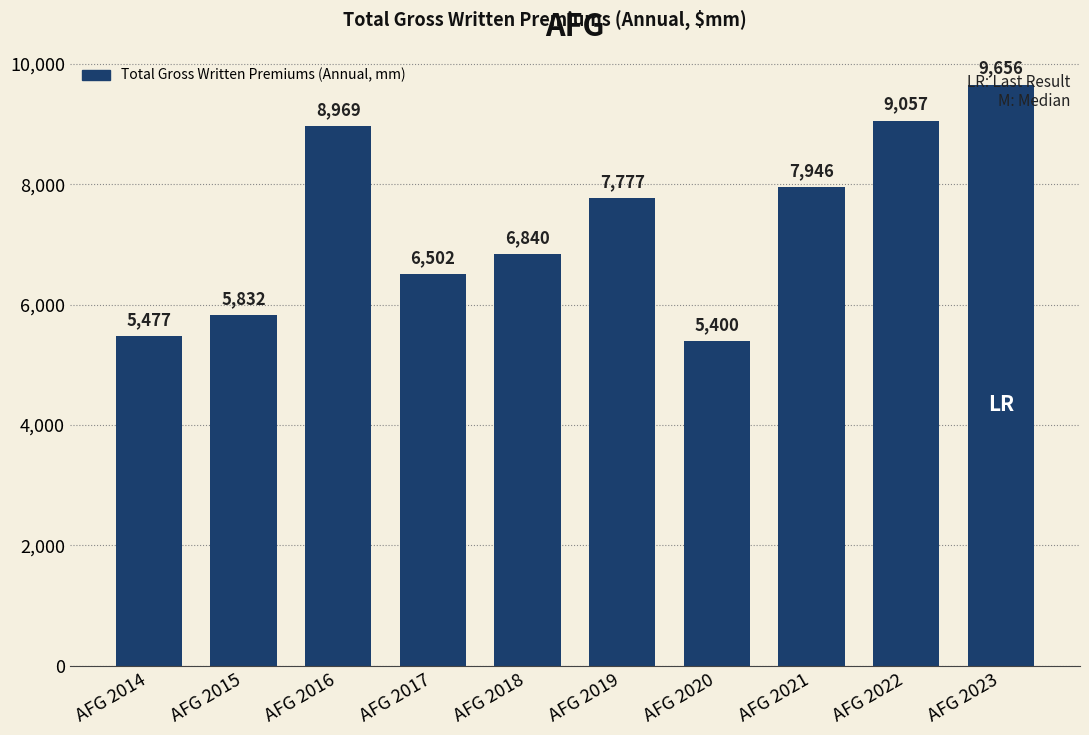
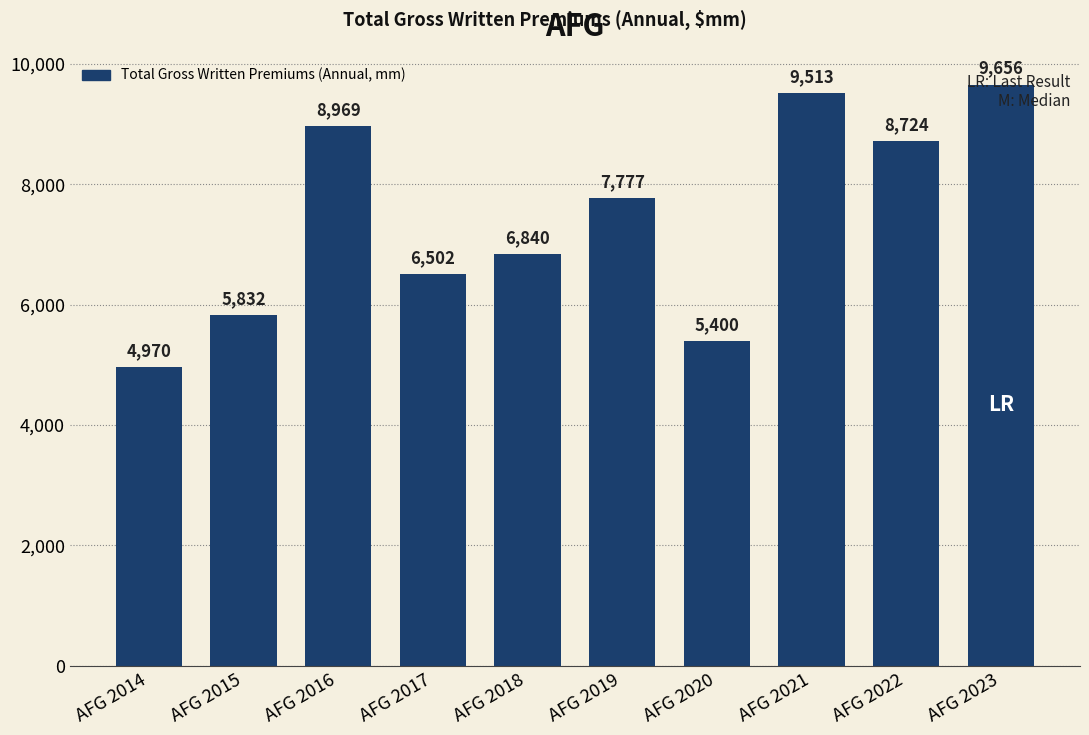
  {
-   "AFG 2014": "5,477",
+   "AFG 2014": "4,970",
    "AFG 2015": "5,832",
    "AFG 2016": "8,969",
    "AFG 2017": "6,502",
    "AFG 2018": "6,840",
    "AFG 2019": "7,777",
    "AFG 2020": "5,400",
-   "AFG 2021": "7,946",
-   "AFG 2022": "9,057"
+   "AFG 2021": "9,513",
+   "AFG 2022": "8,724"
  }
